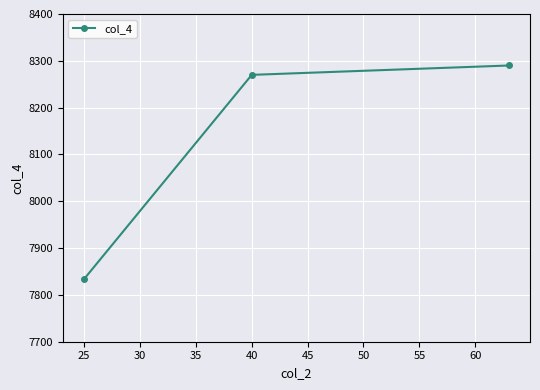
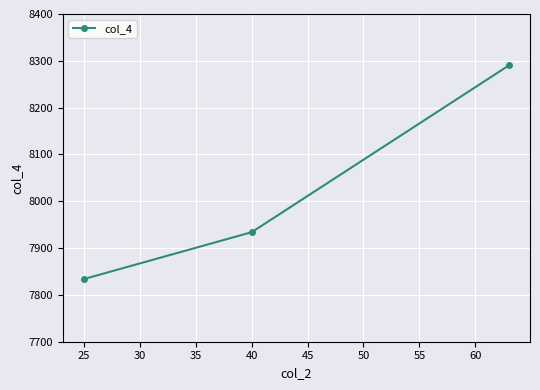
  {
    "25": 7830,
-   "40": 8270
+   "40": 7930
  }
